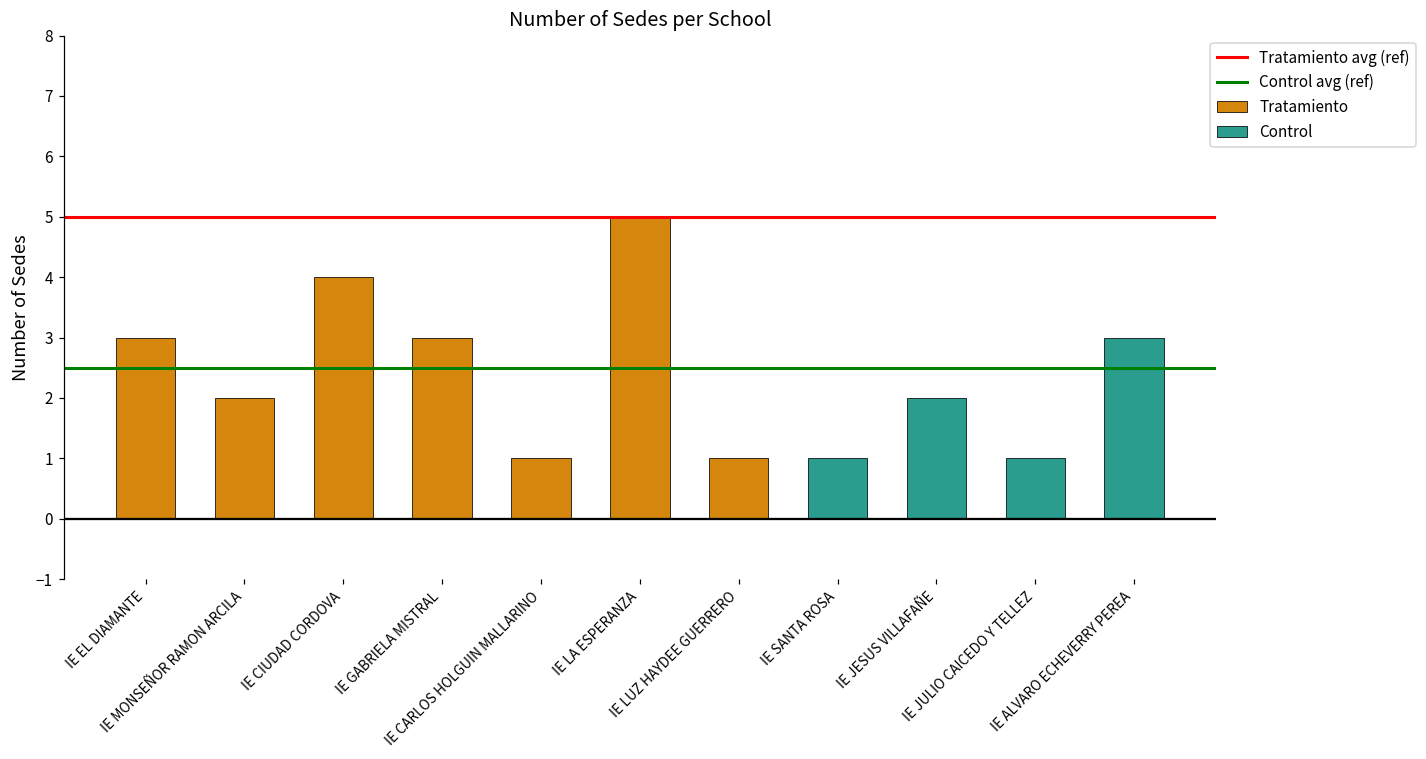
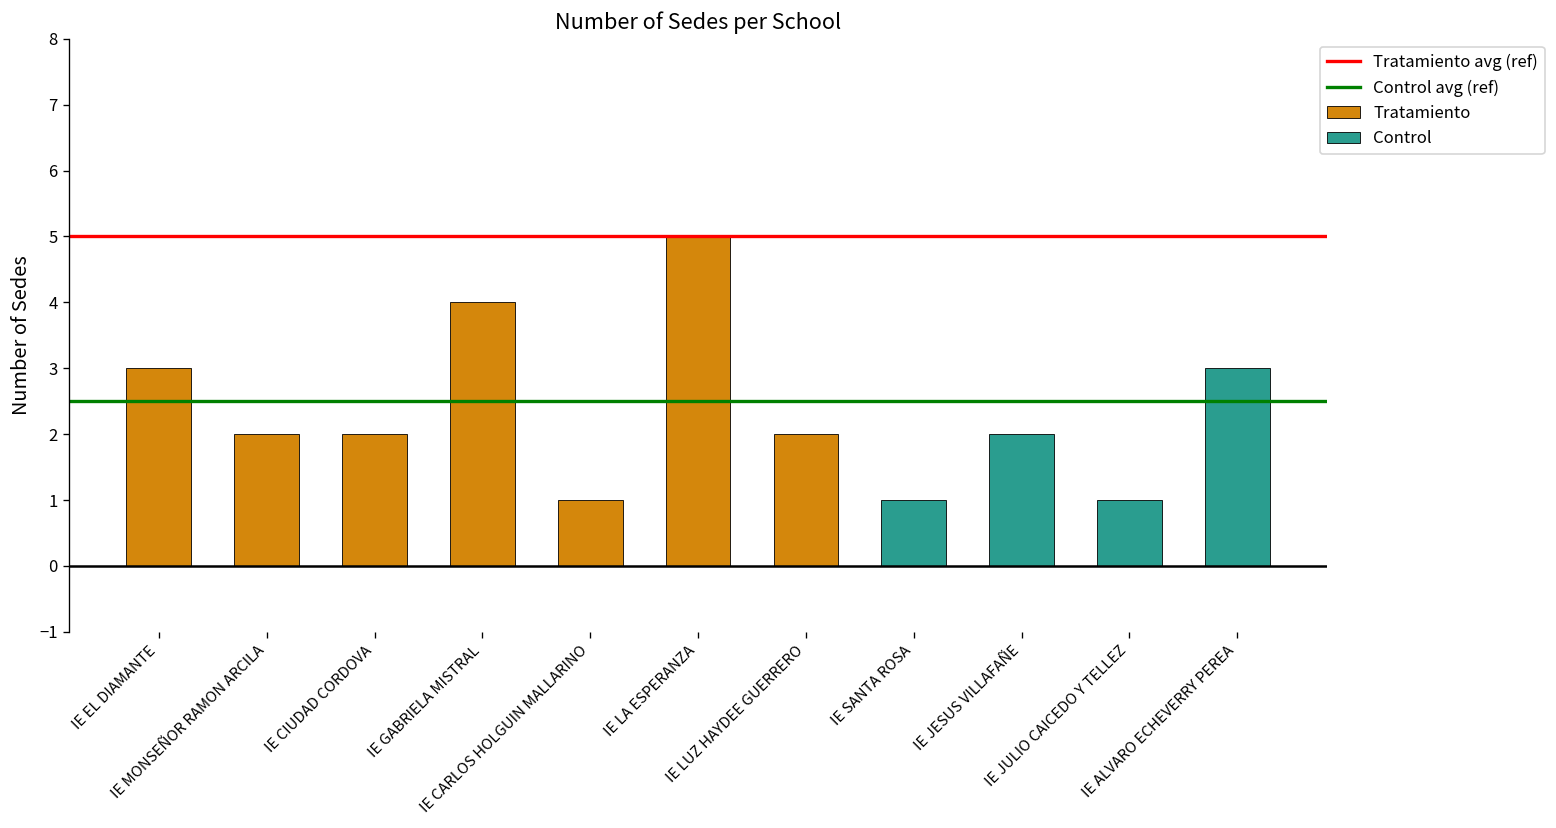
  {
    "Tratamiento": {
      "IE EL DIAMANTE": 3,
      "IE MONSEÑOR RAMON ARCILA": 2,
-     "IE CIUDAD CORDOVA": 4,
-     "IE GABRIELA MISTRAL": 3,
+     "IE CIUDAD CORDOVA": 2,
+     "IE GABRIELA MISTRAL": 4,
      "IE CARLOS HOLGUIN MALLARINO": 1,
      "IE LA ESPERANZA": 5,
-     "IE LUZ HAYDEE GUERRERO": 1,
+     "IE LUZ HAYDEE GUERRERO": 2,
      "IE SANTA ROSA": 0,
      "IE JESUS VILLAFAÑE": 0,
      "IE JULIO CAICEDO Y TELLEZ": 0,
      "IE ALVARO ECHEVERRY PEREA": 0
    },
    "Control": {
      "IE EL DIAMANTE": 0,
      "IE MONSEÑOR RAMON ARCILA": 0,
      "IE CIUDAD CORDOVA": 0,
      "IE GABRIELA MISTRAL": 0,
      "IE CARLOS HOLGUIN MALLARINO": 0,
      "IE LA ESPERANZA": 0,
      "IE LUZ HAYDEE GUERRERO": 0,
      "IE SANTA ROSA": 1,
      "IE JESUS VILLAFAÑE": 2,
      "IE JULIO CAICEDO Y TELLEZ": 1,
      "IE ALVARO ECHEVERRY PEREA": 3
    }
  }
